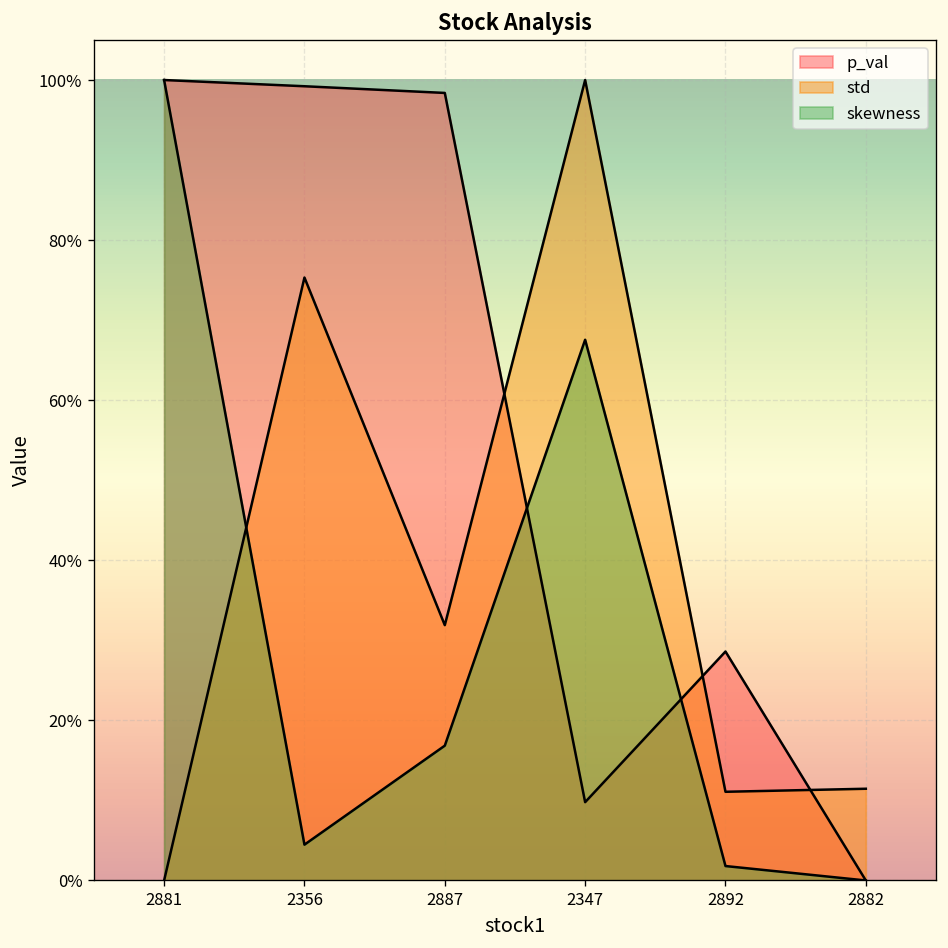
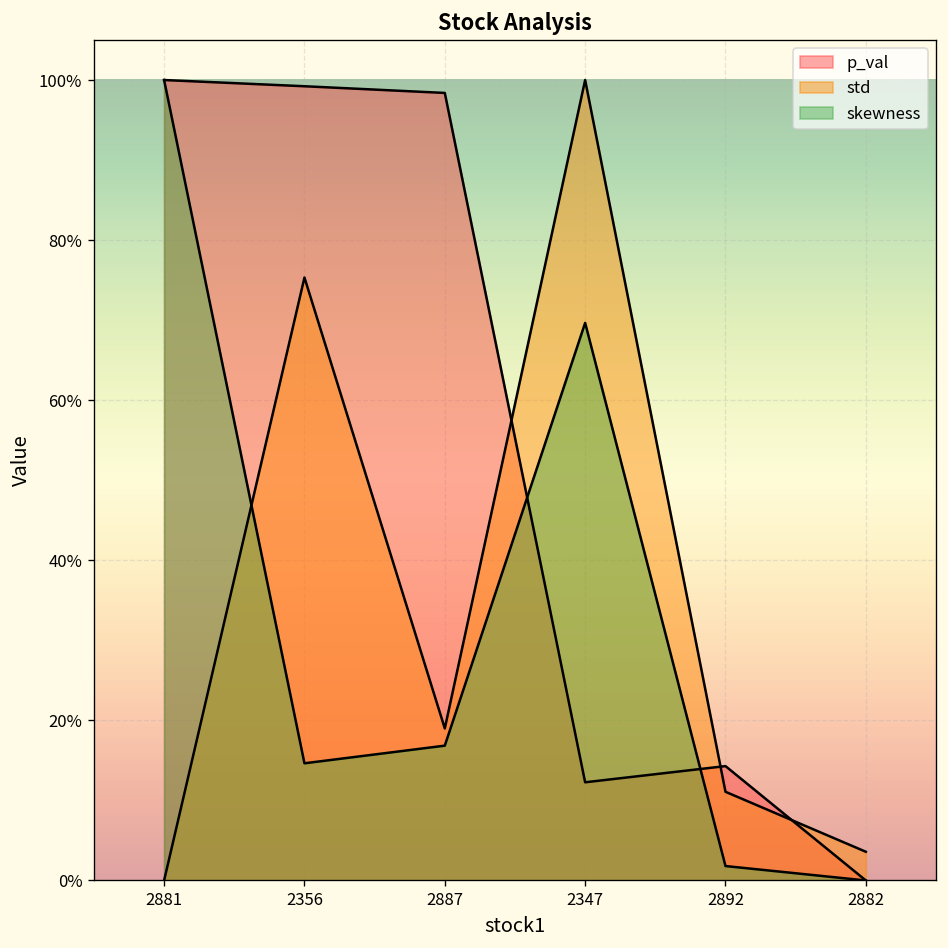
  {
    "p_val": {
      "2356": "99%",
      "2887": "98%",
-     "2347": "10%",
-     "2892": "29%"
+     "2347": "12%",
+     "2892": "14%"
    },
    "std": {
      "2881": "0%",
      "2356": "75%",
-     "2887": "32%",
+     "2887": "19%",
      "2347": "100%",
      "2892": "11%",
-     "2882": "11%"
+     "2882": "4%"
    },
    "skewness": {
-     "2356": "4%",
+     "2356": "15%",
      "2887": "17%",
-     "2347": "68%",
+     "2347": "70%",
      "2892": "2%"
    }
  }
